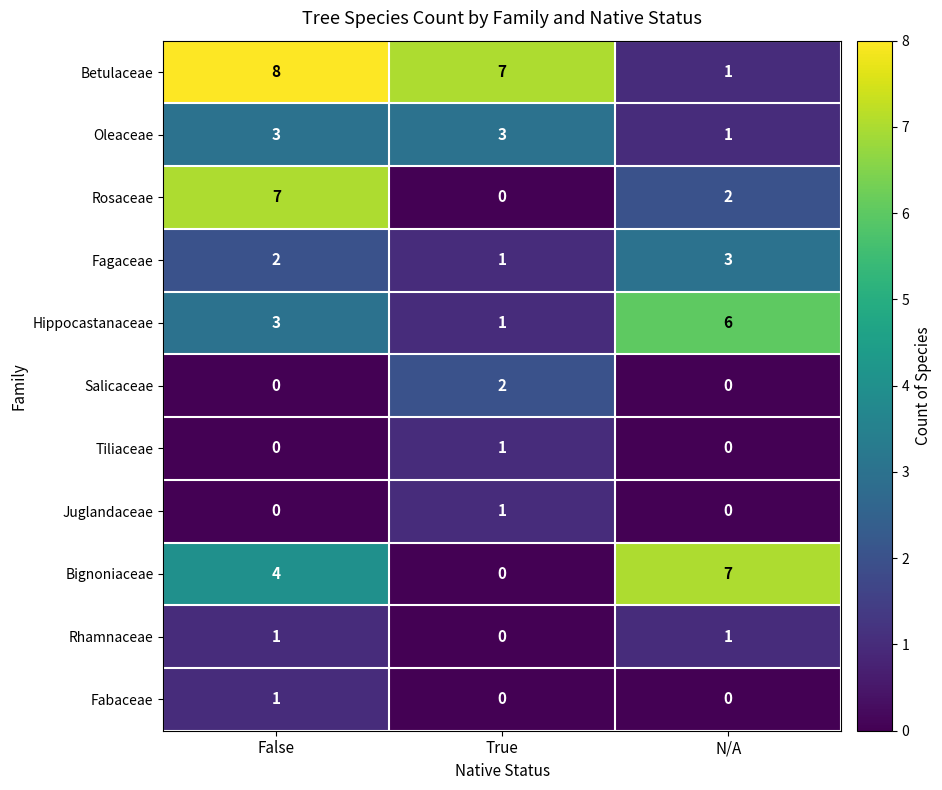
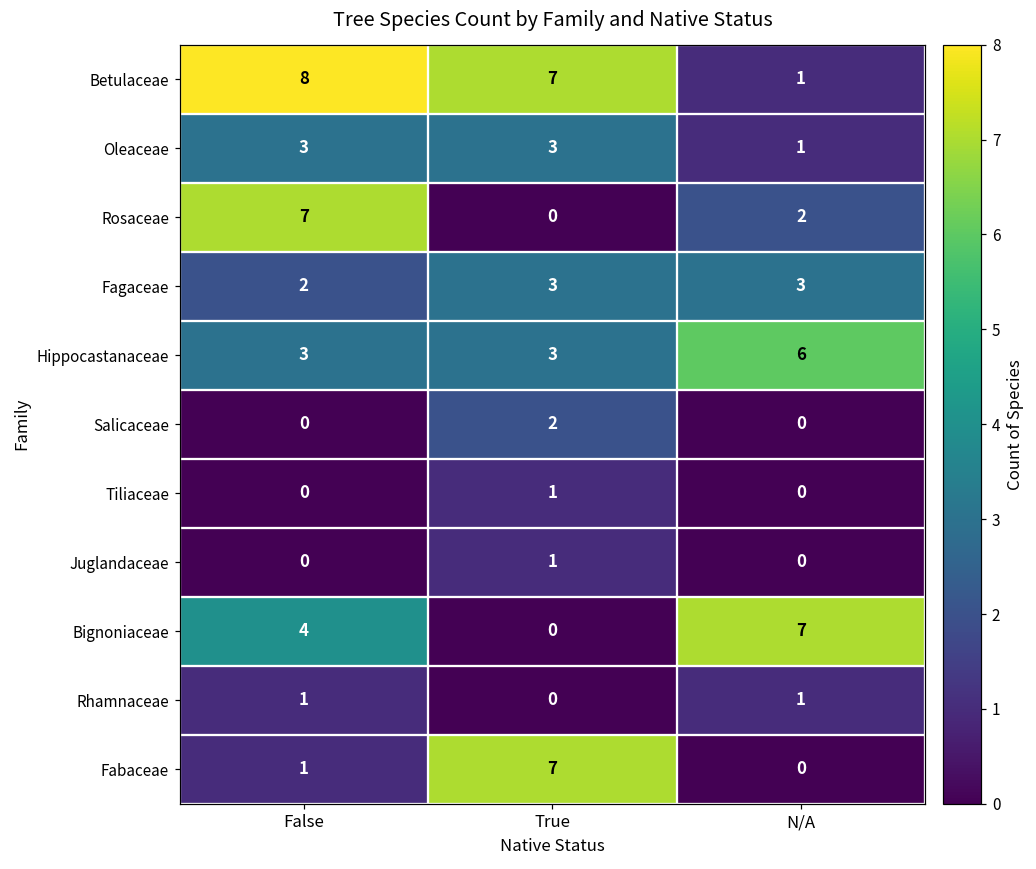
  {
    "Betulaceae": {
      "False": 8,
      "True": 7,
      "N/A": 1
    },
    "Oleaceae": {
      "False": 3,
      "True": 3,
      "N/A": 1
    },
    "Rosaceae": {
      "False": 7,
      "True": 0,
      "N/A": 2
    },
    "Fagaceae": {
      "False": 2,
-     "True": 1,
+     "True": 3,
      "N/A": 3
    },
    "Hippocastanaceae": {
      "False": 3,
-     "True": 1,
+     "True": 3,
      "N/A": 6
    },
    "Salicaceae": {
      "False": 0,
      "True": 2,
      "N/A": 0
    },
    "Tiliaceae": {
      "False": 0,
      "True": 1,
      "N/A": 0
    },
    "Juglandaceae": {
      "False": 0,
      "True": 1,
      "N/A": 0
    },
    "Bignoniaceae": {
      "False": 4,
      "True": 0,
      "N/A": 7
    },
    "Rhamnaceae": {
      "False": 1,
      "True": 0,
      "N/A": 1
    },
    "Fabaceae": {
      "False": 1,
-     "True": 0,
+     "True": 7,
      "N/A": 0
    }
  }
